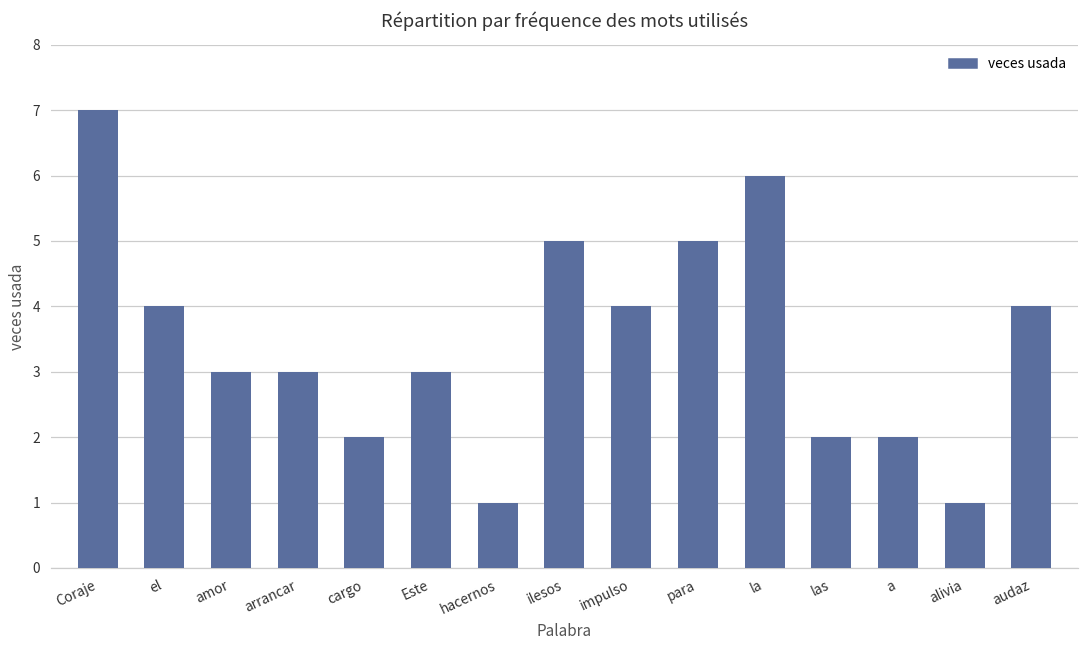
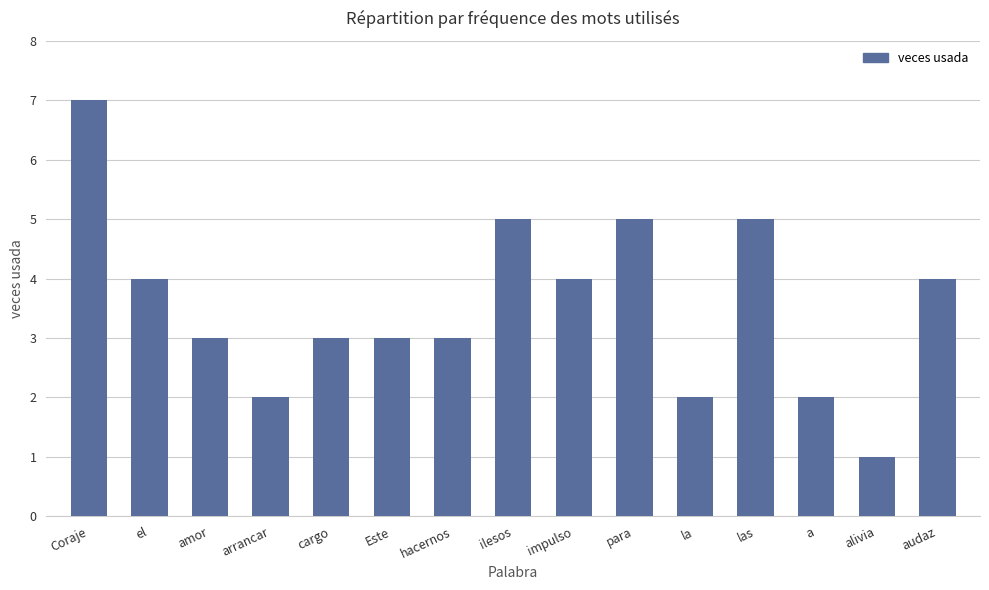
  {
    "Coraje": 7,
    "el": 4,
    "amor": 3,
-   "arrancar": 3,
-   "cargo": 2,
+   "arrancar": 2,
+   "cargo": 3,
    "Este": 3,
-   "hacernos": 1,
+   "hacernos": 3,
    "ilesos": 5,
    "impulso": 4,
    "para": 5,
-   "la": 6,
-   "las": 2,
+   "la": 2,
+   "las": 5,
    "a": 2,
    "alivia": 1,
    "audaz": 4
  }
